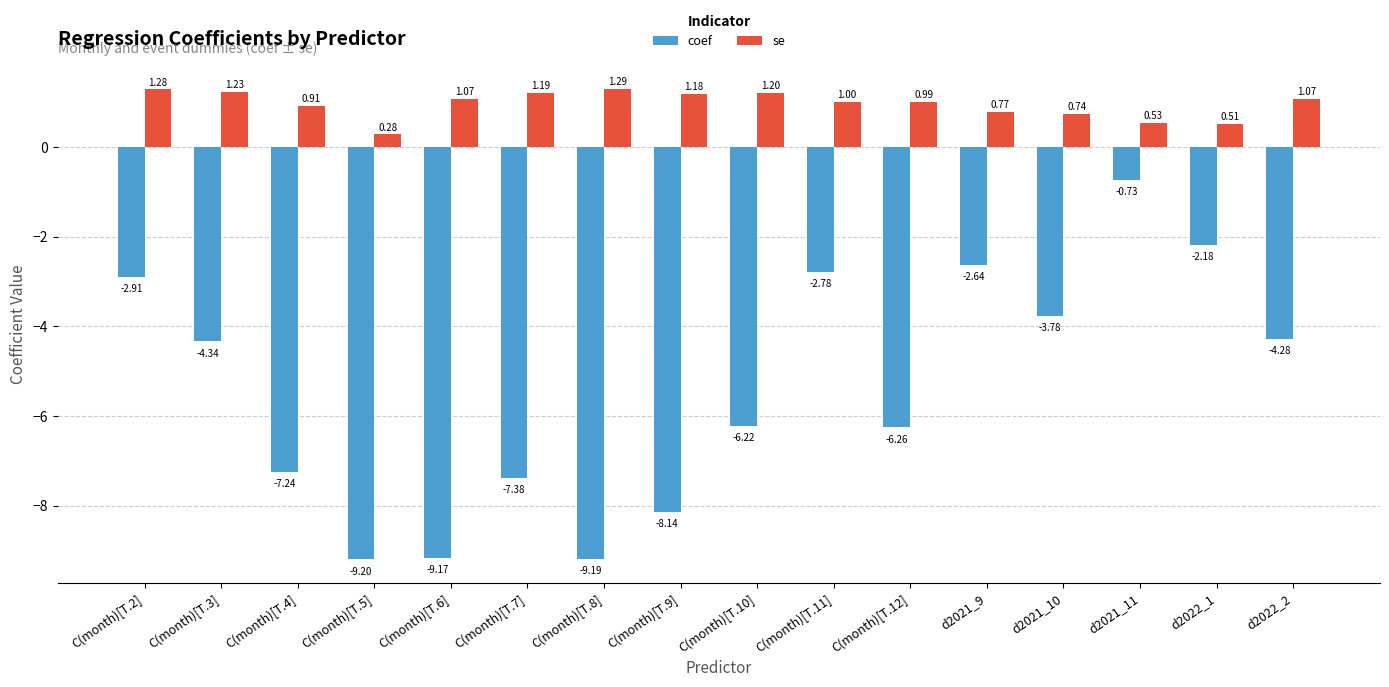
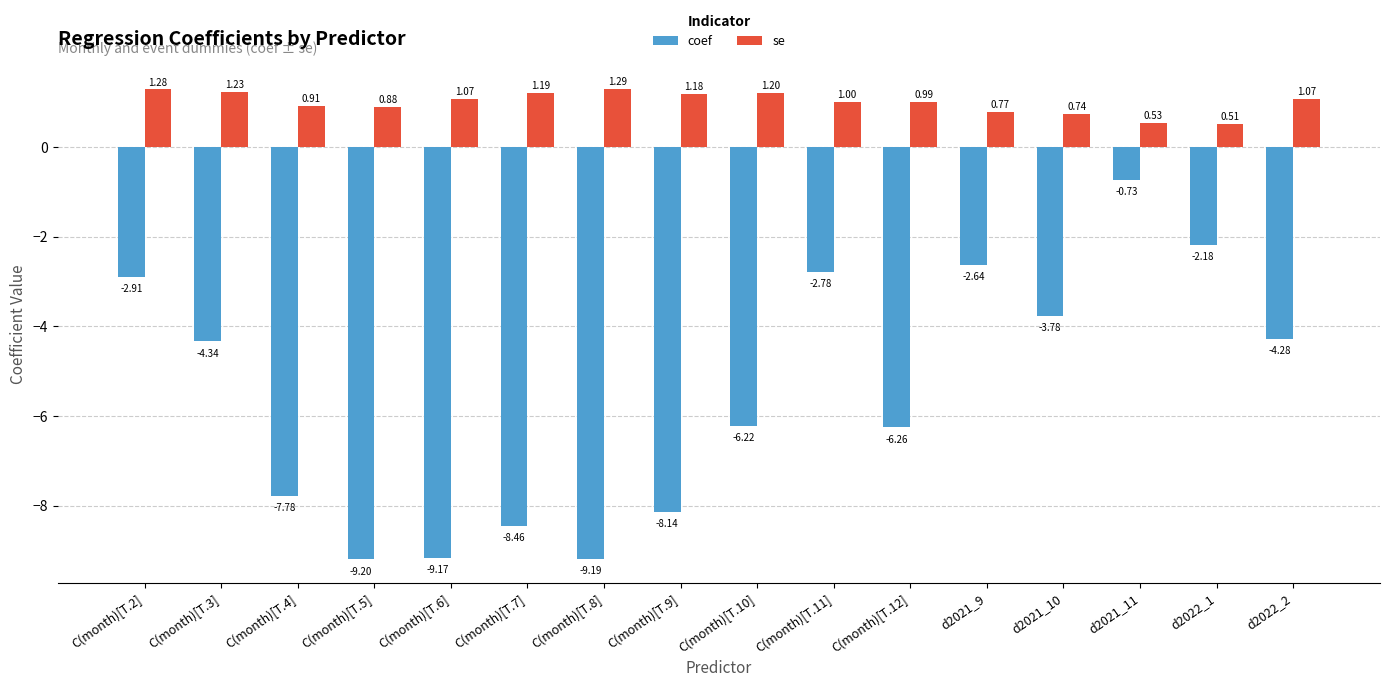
  {
    "coef": {
      "C(month)[T.2]": -2.91,
      "C(month)[T.3]": -4.34,
-     "C(month)[T.4]": -7.24,
+     "C(month)[T.4]": -7.78,
      "C(month)[T.5]": -9.20,
      "C(month)[T.6]": -9.17,
-     "C(month)[T.7]": -7.38,
+     "C(month)[T.7]": -8.46,
      "C(month)[T.8]": -9.19,
      "C(month)[T.9]": -8.14,
      "C(month)[T.10]": -6.22,
      "C(month)[T.11]": -2.78,
      "C(month)[T.12]": -6.26,
      "d2021_9": -2.64,
      "d2021_10": -3.78,
      "d2021_11": -0.73,
      "d2022_1": -2.18,
      "d2022_2": -4.28
    },
    "se": {
      "C(month)[T.2]": 1.28,
      "C(month)[T.3]": 1.23,
      "C(month)[T.4]": 0.91,
-     "C(month)[T.5]": 0.28,
+     "C(month)[T.5]": 0.88,
      "C(month)[T.6]": 1.07,
      "C(month)[T.7]": 1.19,
      "C(month)[T.8]": 1.29,
      "C(month)[T.9]": 1.18,
      "C(month)[T.10]": 1.20,
      "C(month)[T.11]": 1.00,
      "C(month)[T.12]": 0.99,
      "d2021_9": 0.77,
      "d2021_10": 0.74,
      "d2021_11": 0.53,
      "d2022_1": 0.51,
      "d2022_2": 1.07
    }
  }
